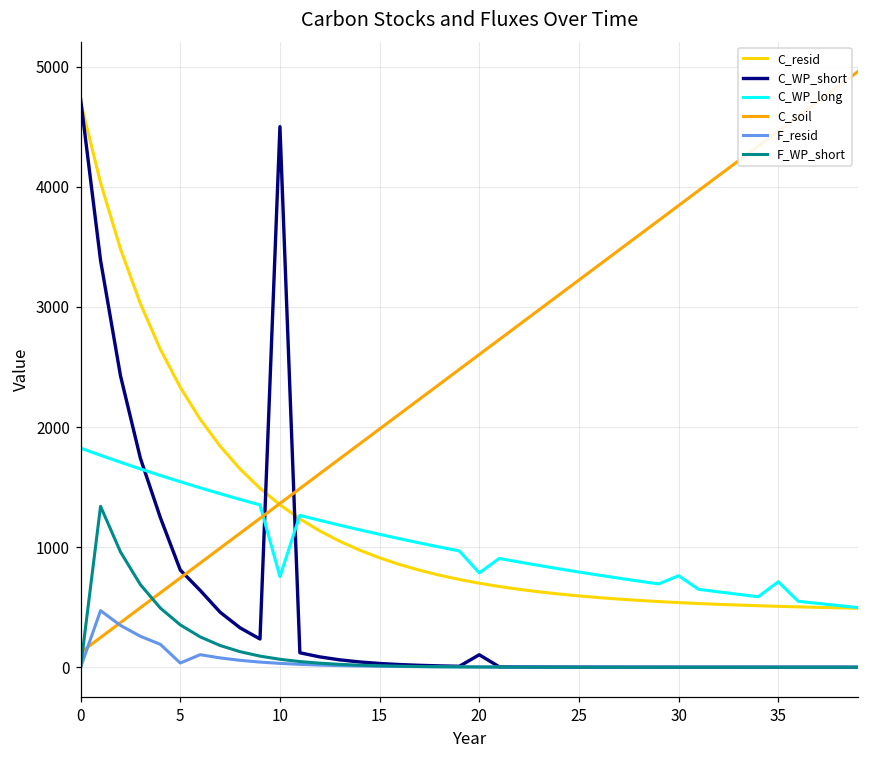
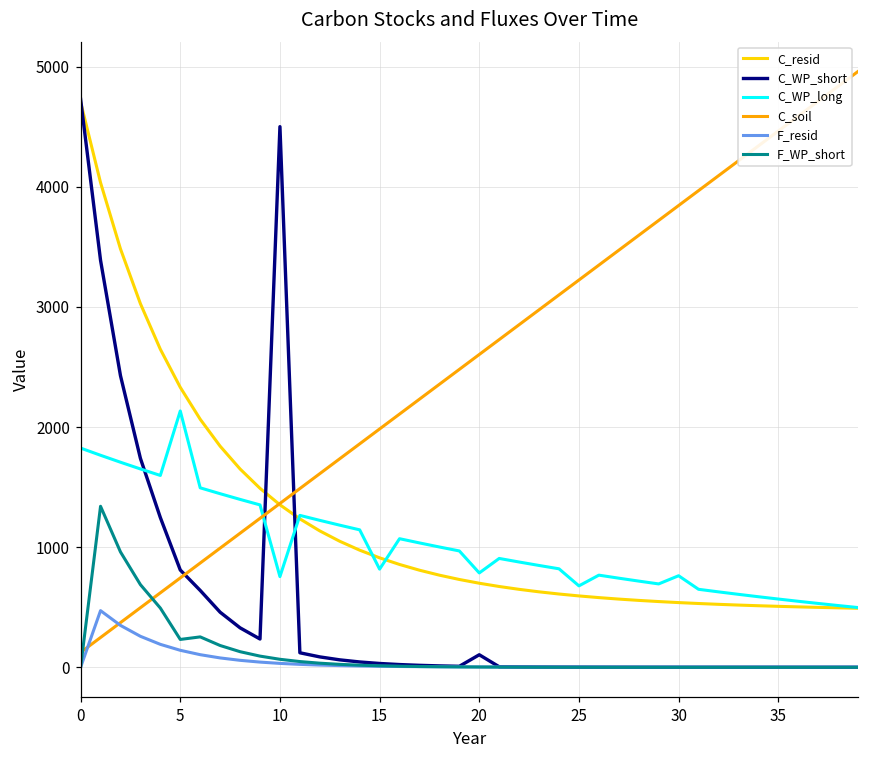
  {
    "C_WP_short": {
      "5": 810,
      "10": 4500,
      "20": 100
    },
    "C_WP_long": {
      "0": 1820,
-     "5": 1540,
+     "5": 2130,
      "10": 750,
-     "15": 1110,
+     "15": 820,
      "20": 790,
-     "25": 790,
+     "25": 680,
      "30": 760,
-     "35": 710
+     "35": 570
    },
    "F_resid": {
-     "5": 40,
+     "5": 140,
      "10": 30
    },
    "F_WP_short": {
-     "5": 350,
+     "5": 230,
      "10": 70
    }
  }
